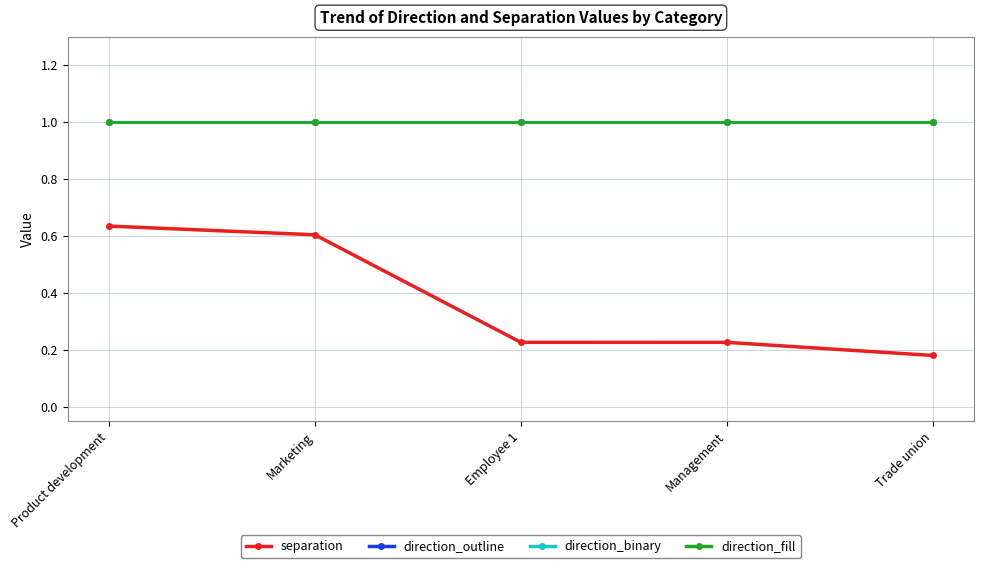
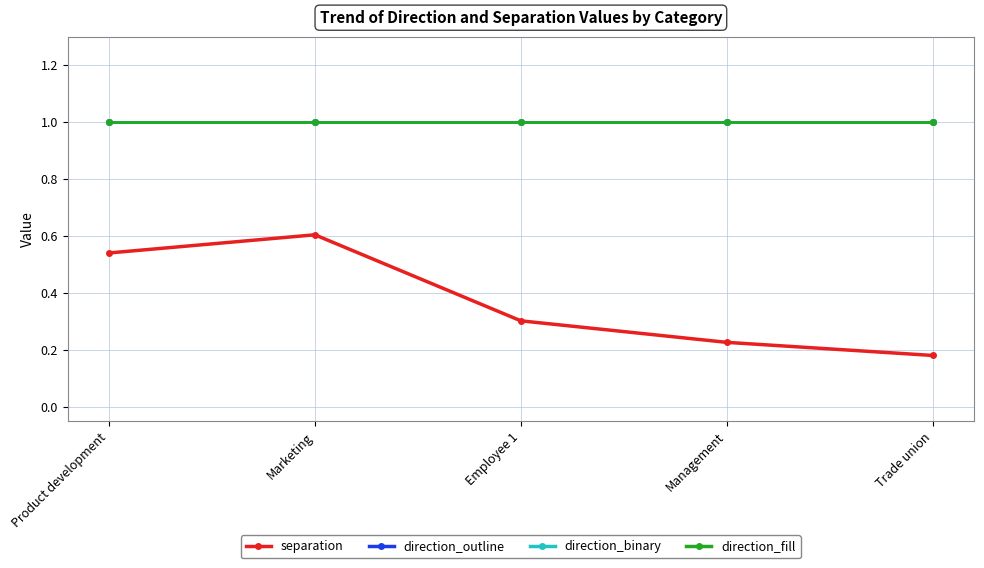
  {
    "separation": {
-     "Product development": 0.63,
+     "Product development": 0.54,
      "Marketing": 0.60,
-     "Employee 1": 0.23,
+     "Employee 1": 0.30,
      "Management": 0.23,
      "Trade union": 0.18
    },
    "direction_fill": {
      "Product development": 1.00,
      "Marketing": 1.00,
      "Employee 1": 1.00,
      "Management": 1.00,
      "Trade union": 1.00
    }
  }
